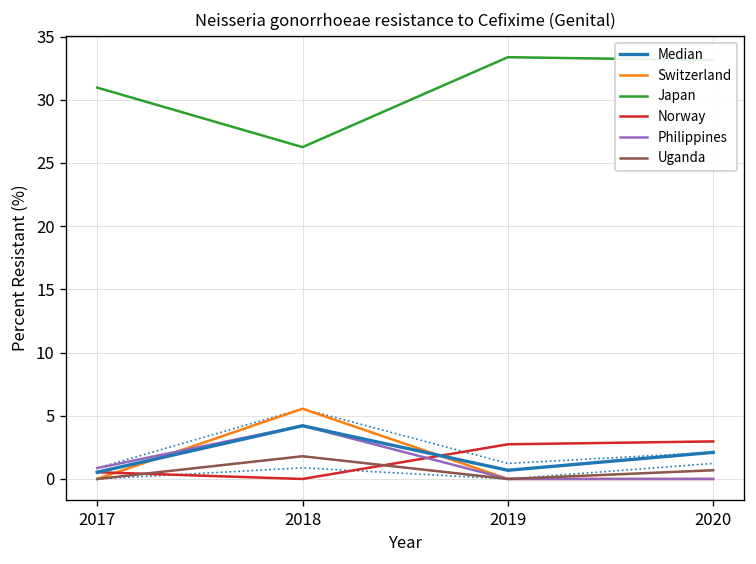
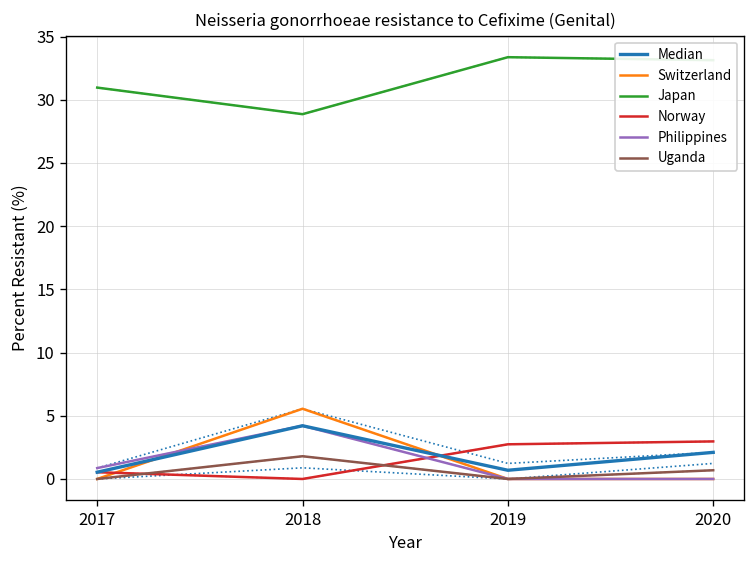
  {
    "Japan": {
      "2017": 31.0,
-     "2018": 26.3,
+     "2018": 28.9,
      "2019": 33.4
    },
    "Norway": {
      "2018": 0.0,
      "2019": 2.7,
      "2020": 3.0
    },
    "Uganda": {
      "2018": 1.8,
      "2020": 0.7
    }
  }
